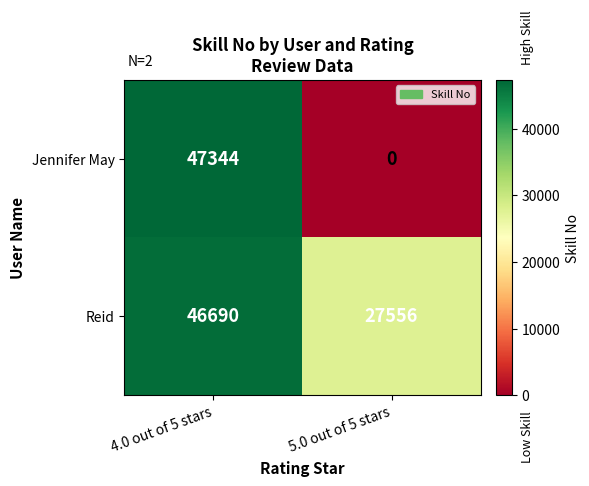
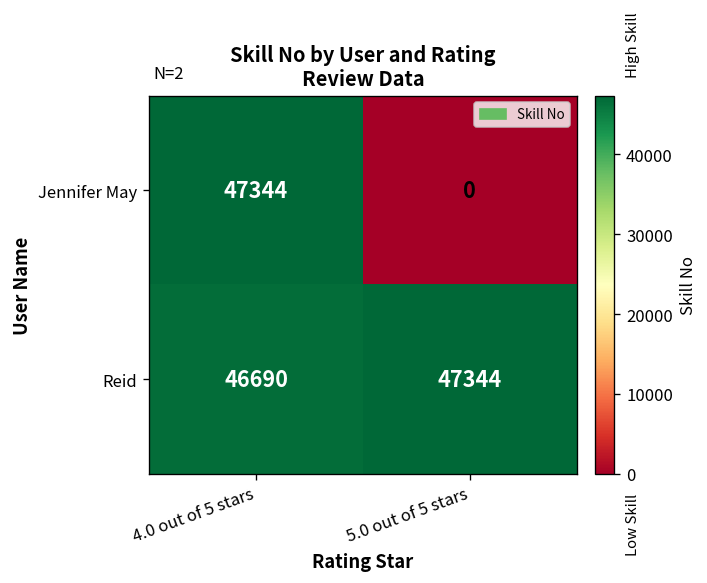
  {
    "Jennifer May": {
      "4.0 out of 5 stars": 47344,
      "5.0 out of 5 stars": 0
    },
    "Reid": {
      "4.0 out of 5 stars": 46690,
-     "5.0 out of 5 stars": 27556
+     "5.0 out of 5 stars": 47344
    }
  }
